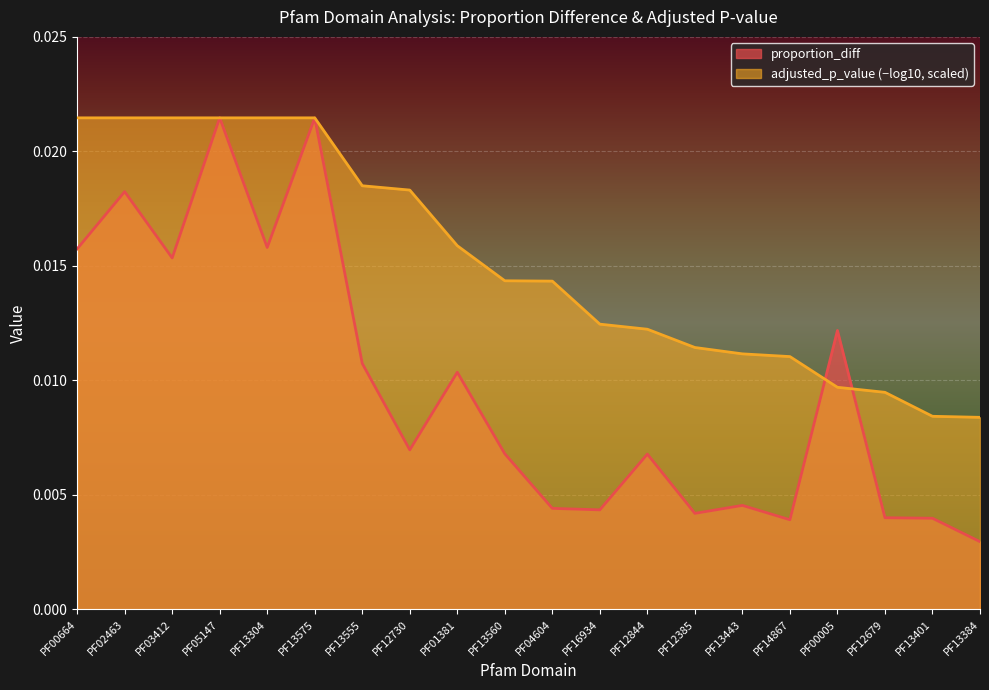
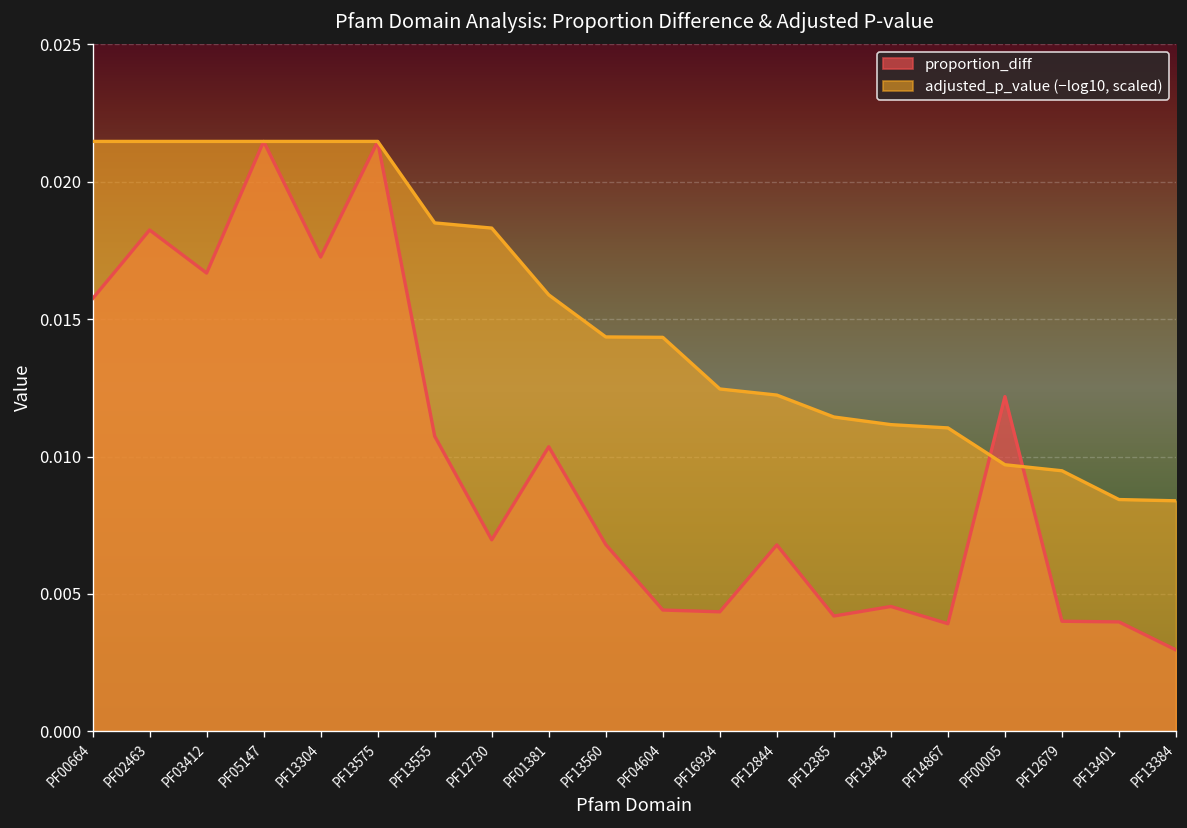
  {
    "proportion_diff": {
      "PF00664": 0.0157,
      "PF02463": 0.0182,
-     "PF03412": 0.0153,
-     "PF13304": 0.0158,
+     "PF03412": 0.0167,
+     "PF13304": 0.0173,
      "PF13555": 0.0107,
      "PF12730": 0.0070,
      "PF01381": 0.0104,
      "PF13560": 0.0068,
      "PF04604": 0.0044,
      "PF16934": 0.0043,
      "PF12844": 0.0068,
      "PF12385": 0.0042,
      "PF13443": 0.0045,
      "PF14867": 0.0039,
      "PF00005": 0.0122,
      "PF12679": 0.0040,
      "PF13401": 0.0040,
      "PF13384": 0.0030
    },
    "adjusted_p_value (−log10, scaled)": {
      "PF00664": 0.0215,
      "PF02463": 0.0215,
      "PF03412": 0.0215,
      "PF13304": 0.0215,
      "PF13555": 0.0185,
      "PF12730": 0.0183,
      "PF01381": 0.0159,
      "PF13560": 0.0144,
      "PF04604": 0.0143,
      "PF16934": 0.0125,
      "PF12844": 0.0122,
      "PF12385": 0.0114,
      "PF13443": 0.0112,
      "PF14867": 0.0110,
      "PF00005": 0.0097,
      "PF12679": 0.0095,
      "PF13401": 0.0084,
      "PF13384": 0.0084
    }
  }
